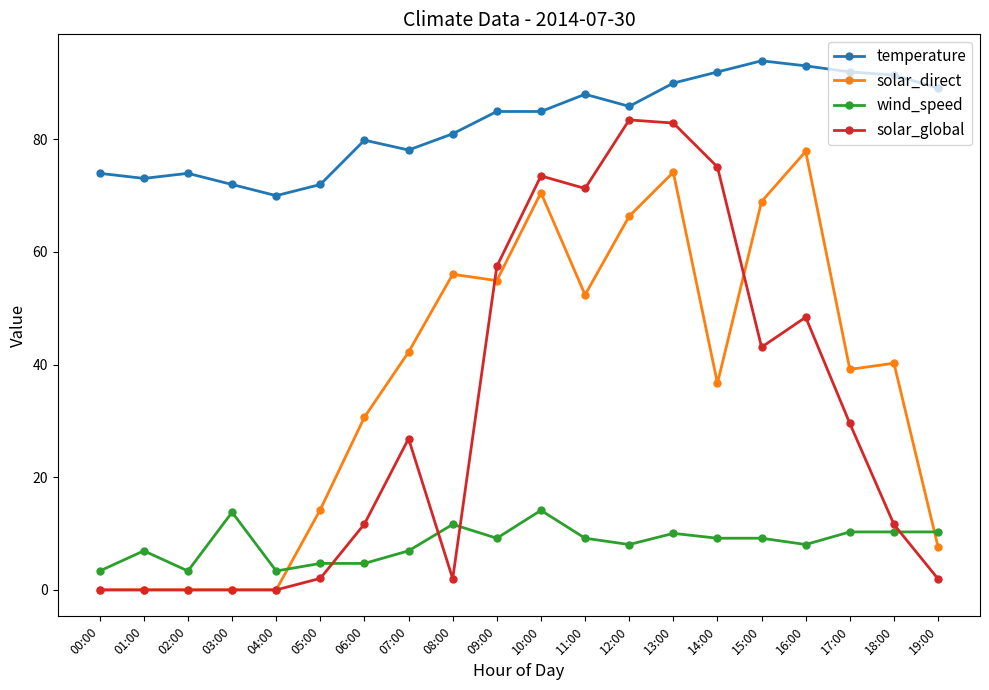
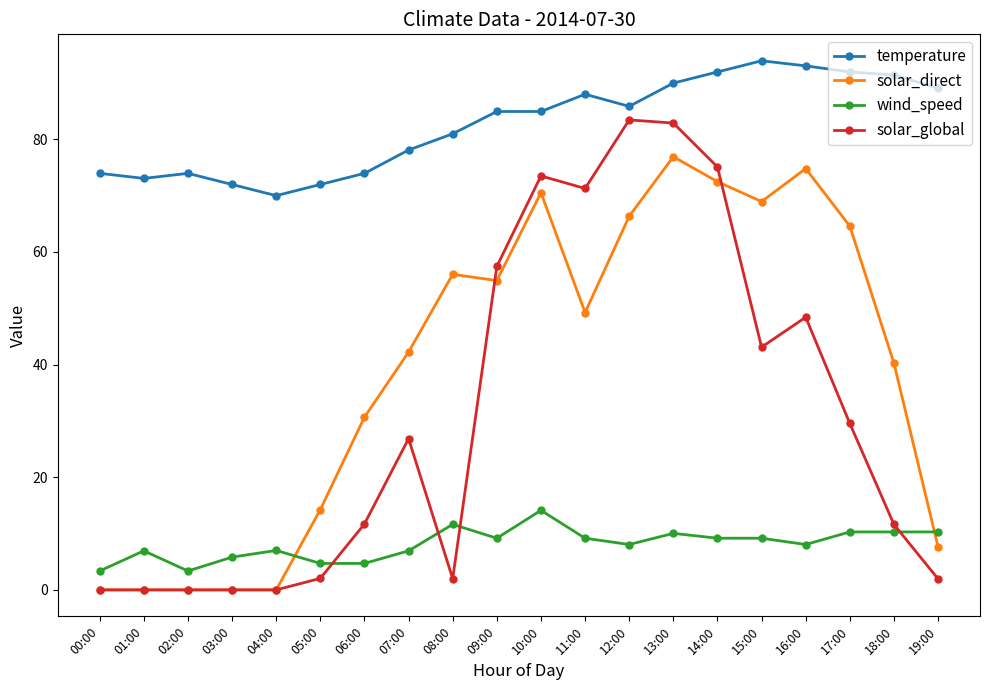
  {
    "temperature": {
      "00:00": 74,
      "01:00": 73,
      "02:00": 74,
      "03:00": 72,
      "04:00": 70,
      "05:00": 72,
-     "06:00": 80,
+     "06:00": 74,
      "07:00": 78,
      "08:00": 81,
      "09:00": 85,
      "10:00": 85,
      "11:00": 88,
      "12:00": 86,
      "13:00": 90,
      "14:00": 92,
      "15:00": 94,
      "16:00": 93
    },
    "solar_direct": {
      "05:00": 14,
      "06:00": 31,
      "07:00": 42,
      "08:00": 56,
      "09:00": 55,
      "10:00": 71,
-     "11:00": 52,
+     "11:00": 49,
      "12:00": 66,
-     "13:00": 74,
-     "14:00": 37,
+     "13:00": 77,
+     "14:00": 72,
      "15:00": 69,
-     "16:00": 78,
-     "17:00": 39,
+     "16:00": 75,
+     "17:00": 65,
      "18:00": 40,
      "19:00": 8
    },
    "wind_speed": {
      "00:00": 3,
      "01:00": 7,
      "02:00": 3,
-     "03:00": 14,
-     "04:00": 3,
+     "03:00": 6,
+     "04:00": 7,
      "05:00": 5,
      "06:00": 5,
      "07:00": 7,
      "08:00": 12,
      "09:00": 9,
      "10:00": 14,
      "11:00": 9,
      "12:00": 8,
      "13:00": 10,
      "14:00": 9,
      "15:00": 9,
      "16:00": 8,
      "17:00": 10,
      "18:00": 10,
      "19:00": 10
    },
    "solar_global": {
      "05:00": 2,
      "06:00": 12,
      "07:00": 27,
      "08:00": 2,
      "09:00": 57,
      "10:00": 73,
      "11:00": 71,
      "12:00": 83,
      "13:00": 83,
      "14:00": 75,
      "15:00": 43,
      "16:00": 48,
      "17:00": 30,
      "18:00": 12,
      "19:00": 2
    }
  }
